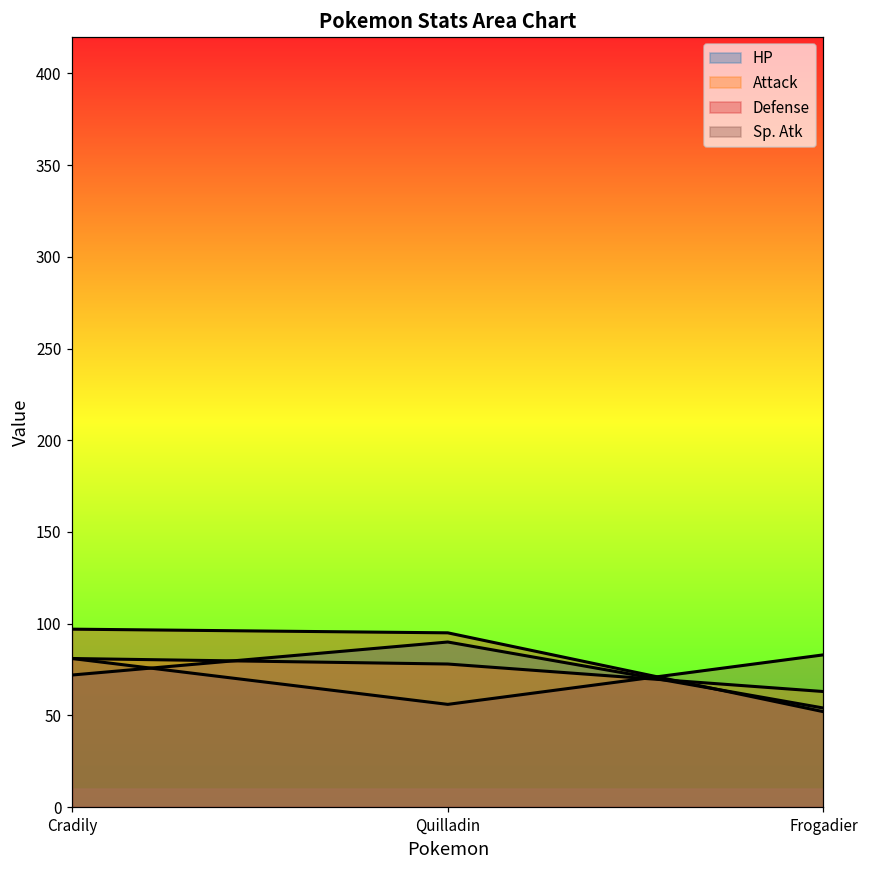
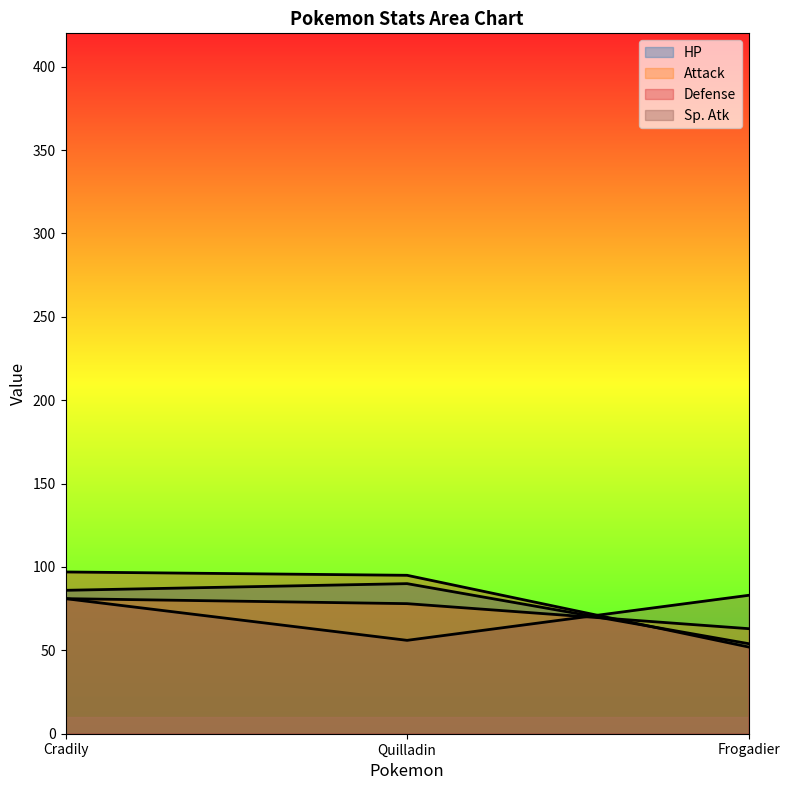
  {
    "HP": {
-     "Cradily": 72,
+     "Cradily": 86,
      "Quilladin": 90,
      "Frogadier": 54
    }
  }
